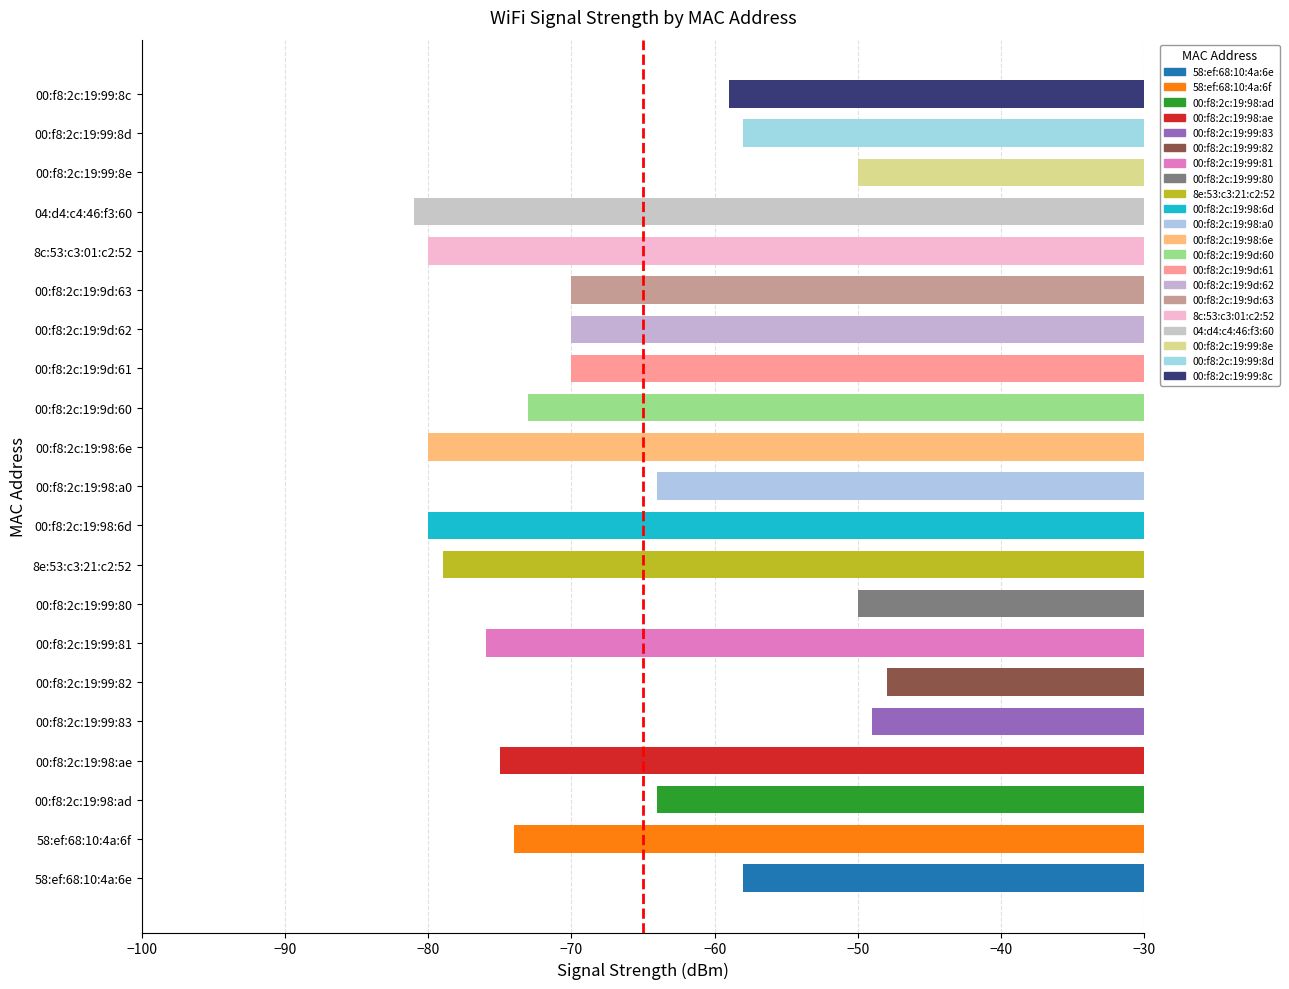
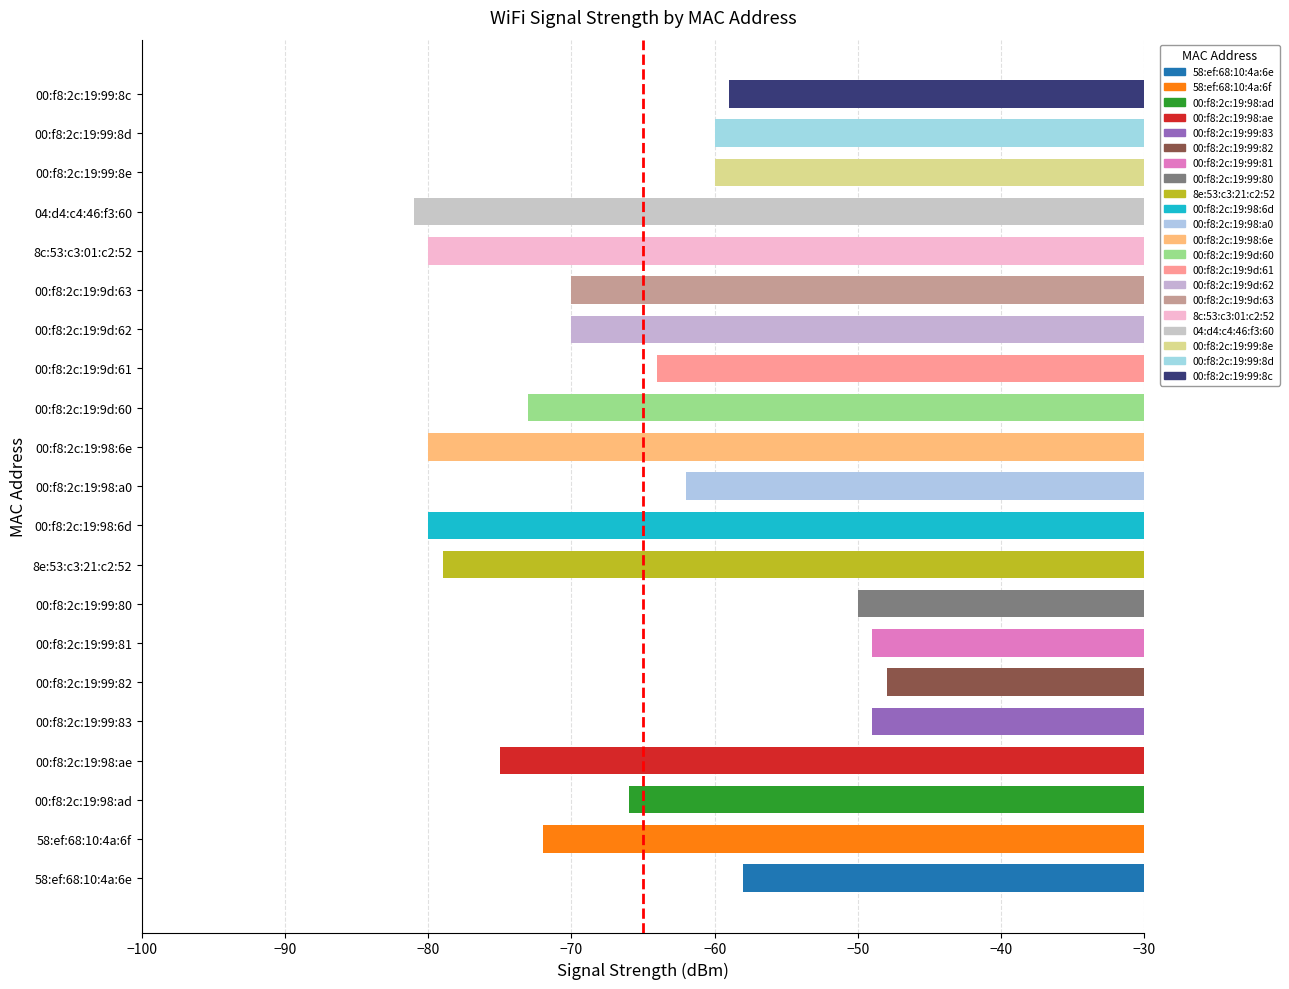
  {
    "00:f8:2c:19:99:8c": -59,
-   "00:f8:2c:19:99:8d": -58,
-   "00:f8:2c:19:99:8e": -50,
+   "00:f8:2c:19:99:8d": -60,
+   "00:f8:2c:19:99:8e": -60,
    "04:d4:c4:46:f3:60": -81,
    "8c:53:c3:01:c2:52": -80,
    "00:f8:2c:19:9d:63": -70,
    "00:f8:2c:19:9d:62": -70,
-   "00:f8:2c:19:9d:61": -70,
+   "00:f8:2c:19:9d:61": -64,
    "00:f8:2c:19:9d:60": -73,
    "00:f8:2c:19:98:6e": -80,
-   "00:f8:2c:19:98:a0": -64,
+   "00:f8:2c:19:98:a0": -62,
    "00:f8:2c:19:98:6d": -80,
    "8e:53:c3:21:c2:52": -79,
    "00:f8:2c:19:99:80": -50,
-   "00:f8:2c:19:99:81": -76,
+   "00:f8:2c:19:99:81": -49,
    "00:f8:2c:19:99:82": -48,
    "00:f8:2c:19:99:83": -49,
    "00:f8:2c:19:98:ae": -75,
-   "00:f8:2c:19:98:ad": -64,
-   "58:ef:68:10:4a:6f": -74,
+   "00:f8:2c:19:98:ad": -66,
+   "58:ef:68:10:4a:6f": -72,
    "58:ef:68:10:4a:6e": -58
  }
